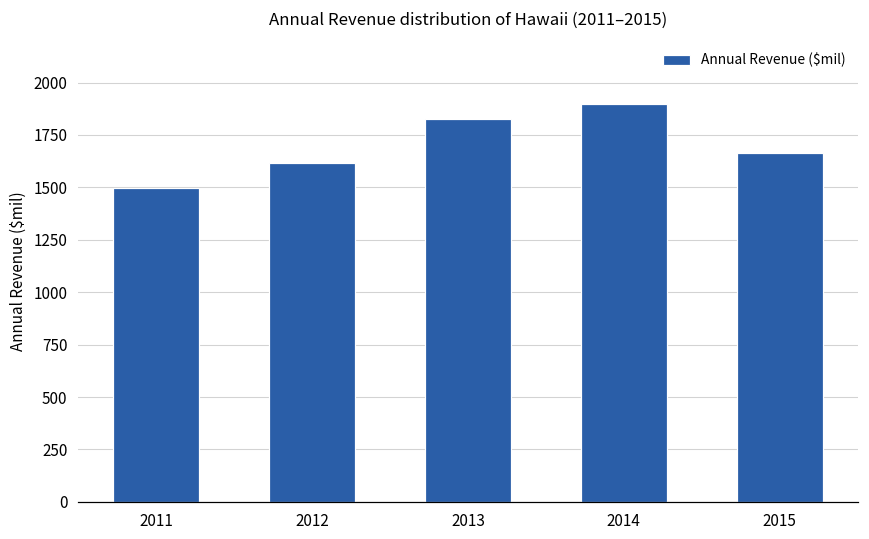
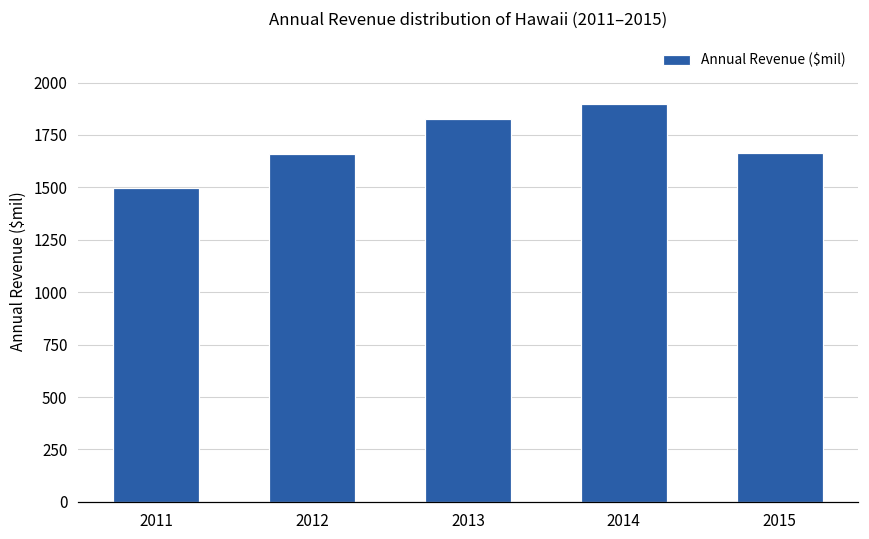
  {
    "2011": 1500,
-   "2012": 1620,
+   "2012": 1660,
    "2013": 1830,
    "2014": 1900,
    "2015": 1670
  }
